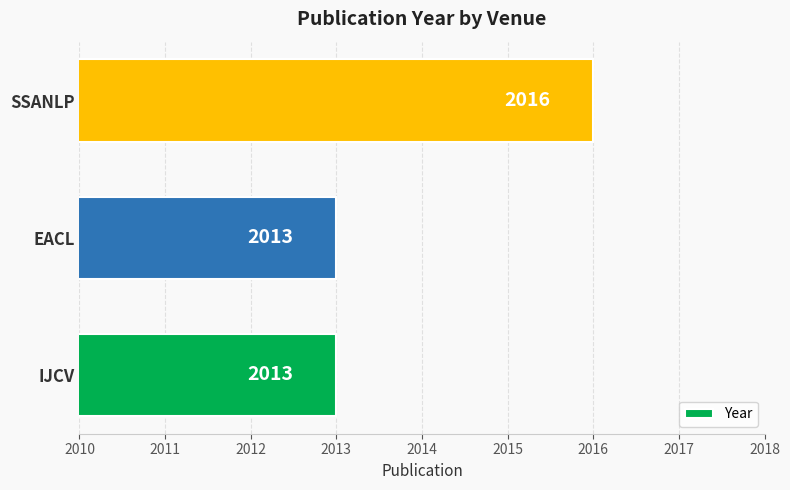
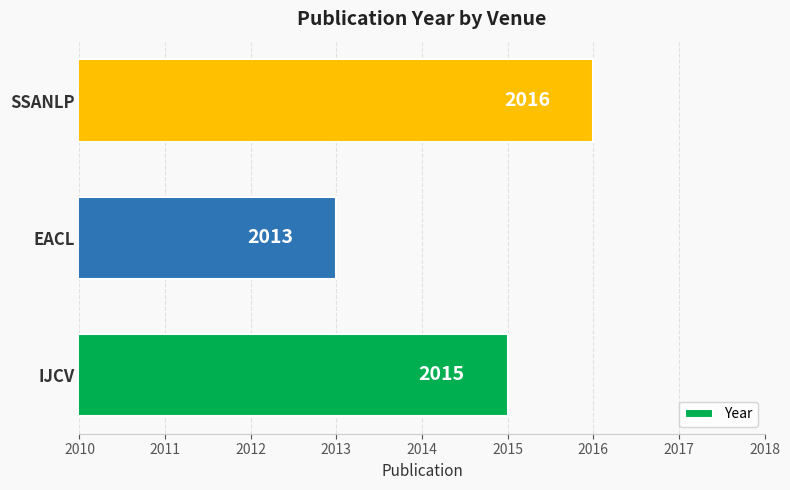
  {
    "SSANLP": 2016,
    "EACL": 2013,
-   "IJCV": 2013
+   "IJCV": 2015
  }
